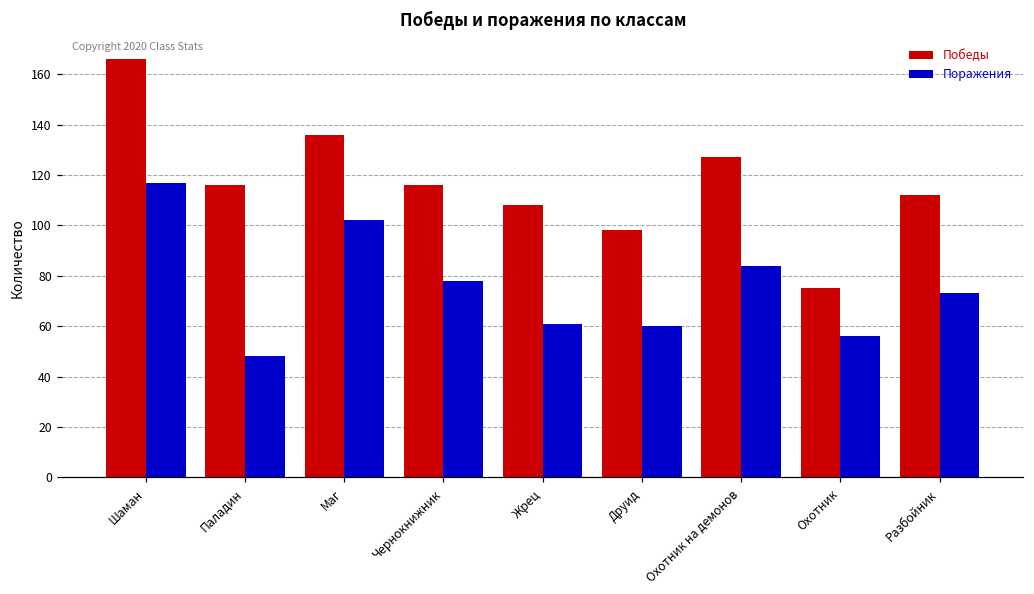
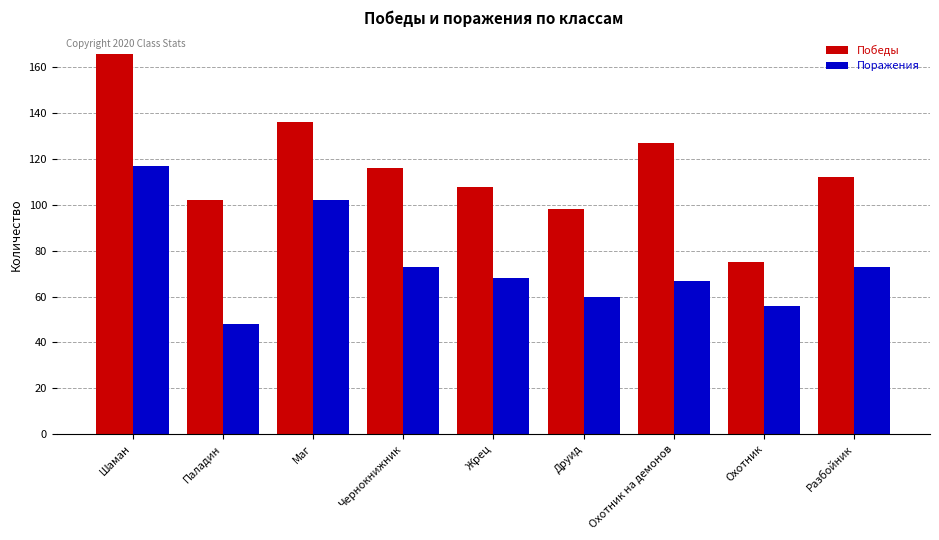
  {
    "Победы": {
-     "Паладин": 116,
+     "Паладин": 102,
      "Маг": 136,
      "Чернокнижник": 116,
      "Жрец": 108,
      "Друид": 98,
      "Охотник на демонов": 127,
      "Охотник": 75,
      "Разбойник": 112
    },
    "Поражения": {
      "Шаман": 117,
      "Паладин": 48,
      "Маг": 102,
-     "Чернокнижник": 78,
-     "Жрец": 61,
+     "Чернокнижник": 73,
+     "Жрец": 68,
      "Друид": 60,
-     "Охотник на демонов": 84,
+     "Охотник на демонов": 67,
      "Охотник": 56,
      "Разбойник": 73
    }
  }
